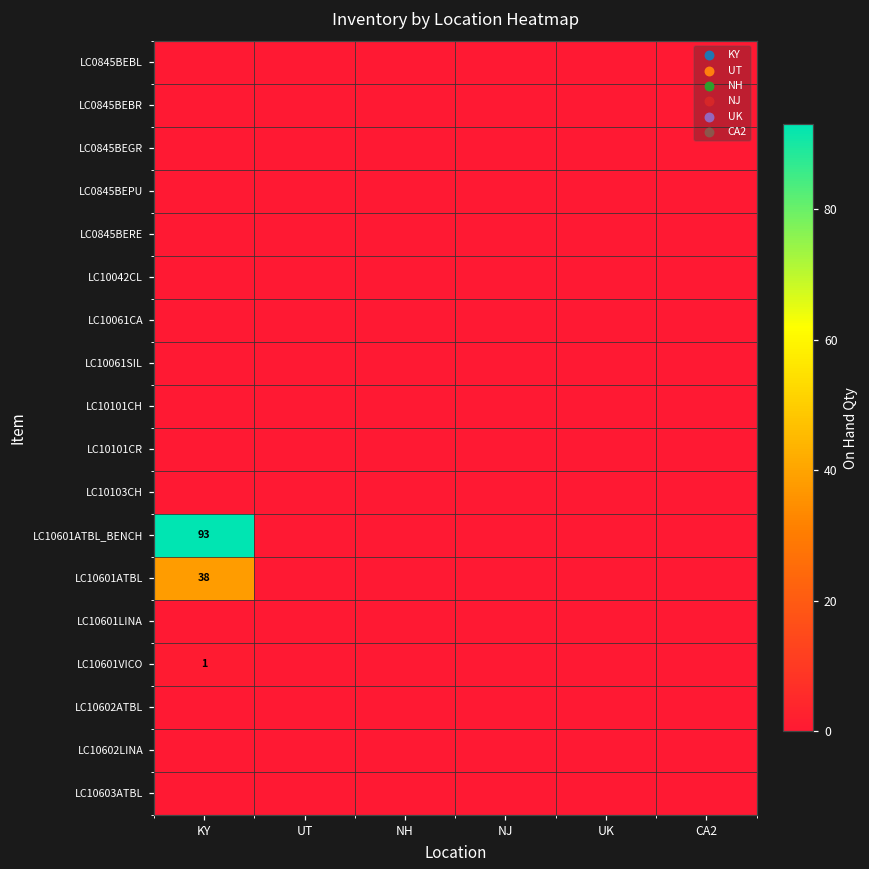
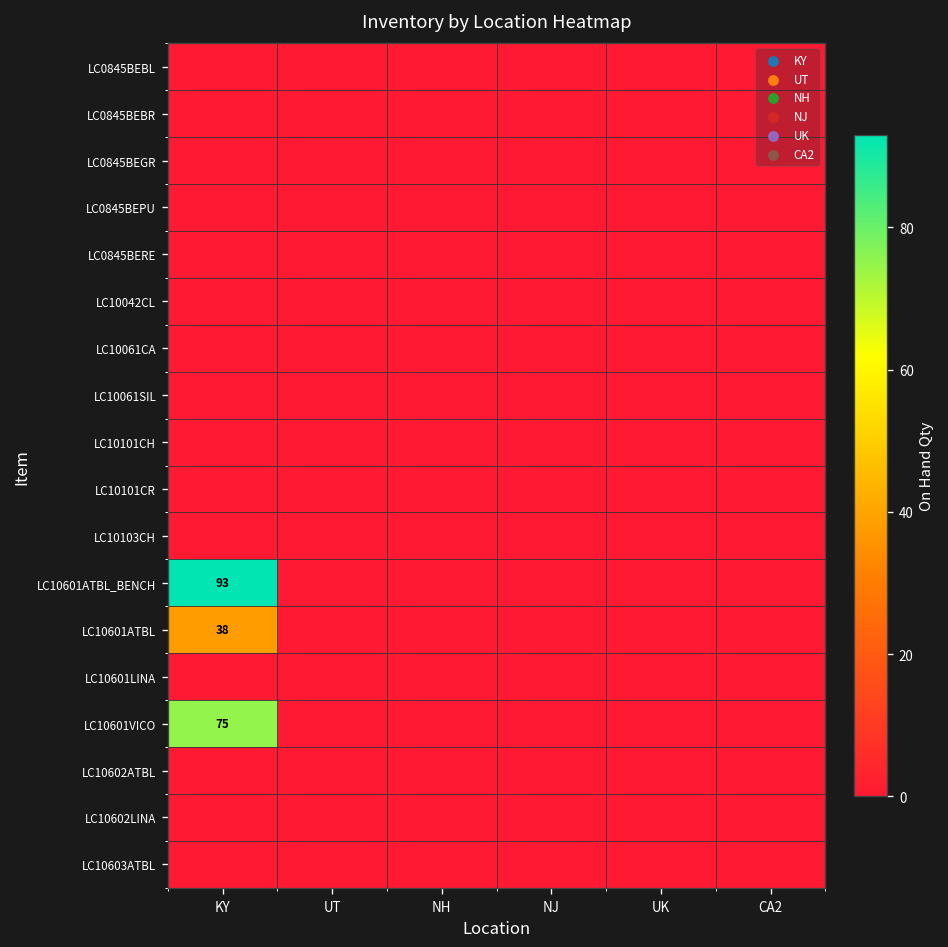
  {
    "LC10601ATBL_BENCH": {
      "KY": 93
    },
    "LC10601ATBL": {
      "KY": 38
    },
    "LC10601VICO": {
-     "KY": 1
+     "KY": 75
    }
  }
